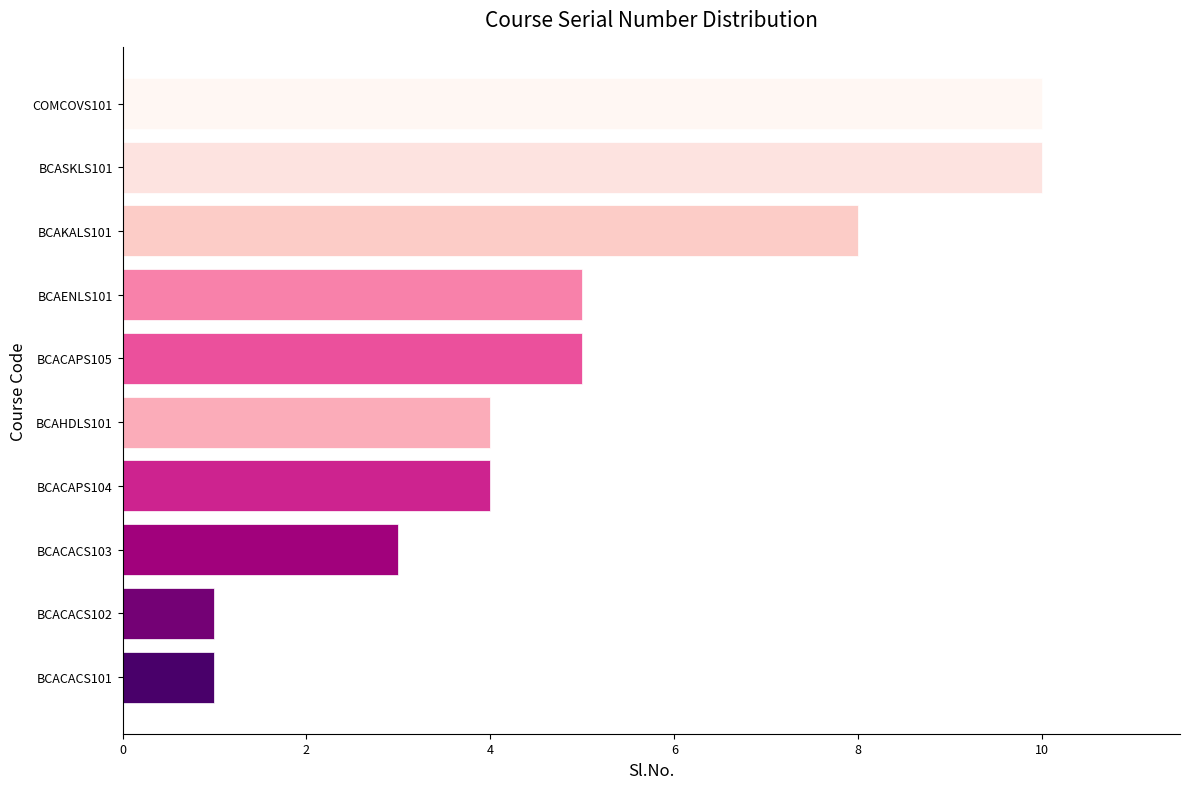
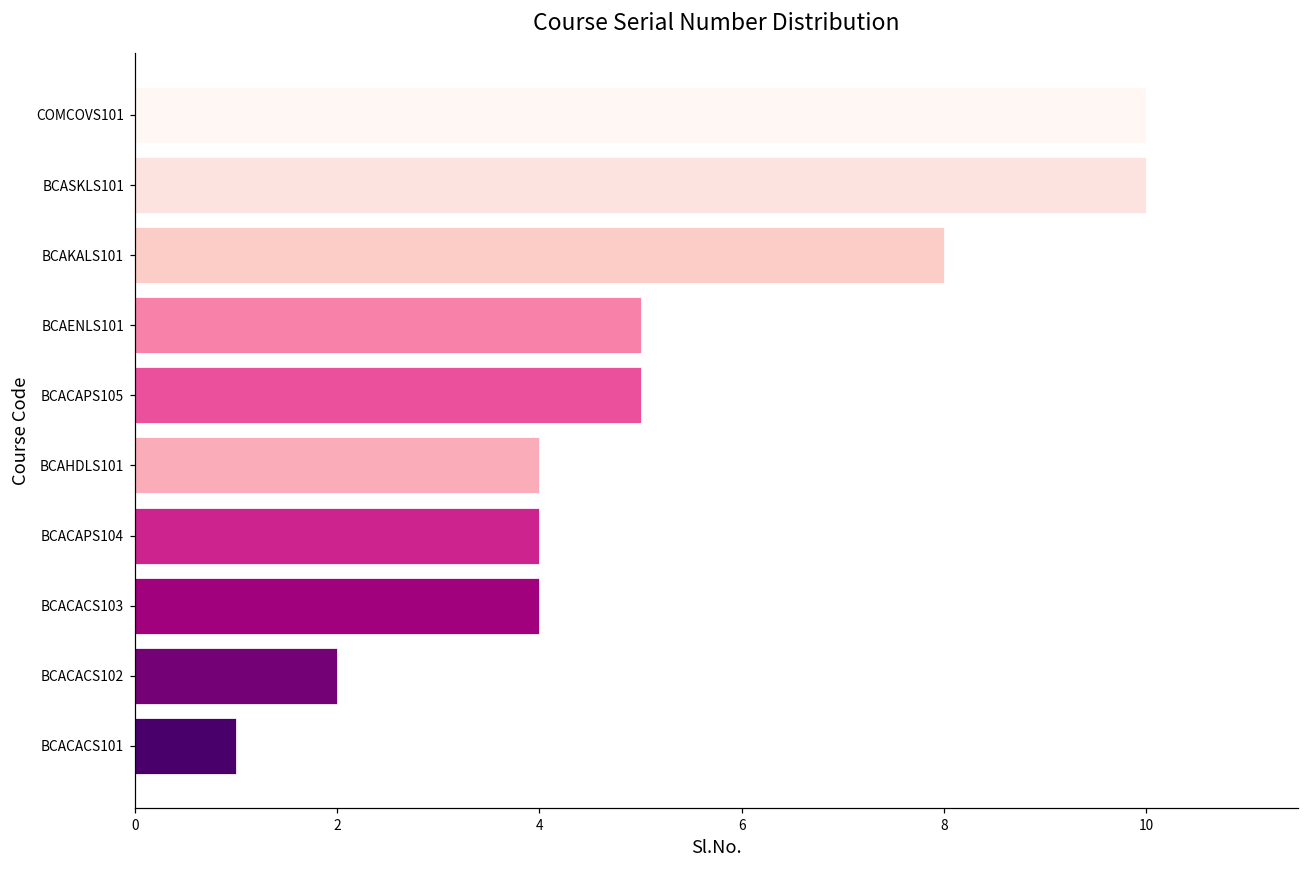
  {
    "COMCOVS101": 10,
    "BCASKLS101": 10,
    "BCAKALS101": 8,
    "BCAENLS101": 5,
    "BCACAPS105": 5,
    "BCAHDLS101": 4,
    "BCACAPS104": 4,
-   "BCACACS103": 3,
-   "BCACACS102": 1,
+   "BCACACS103": 4,
+   "BCACACS102": 2,
    "BCACACS101": 1
  }
